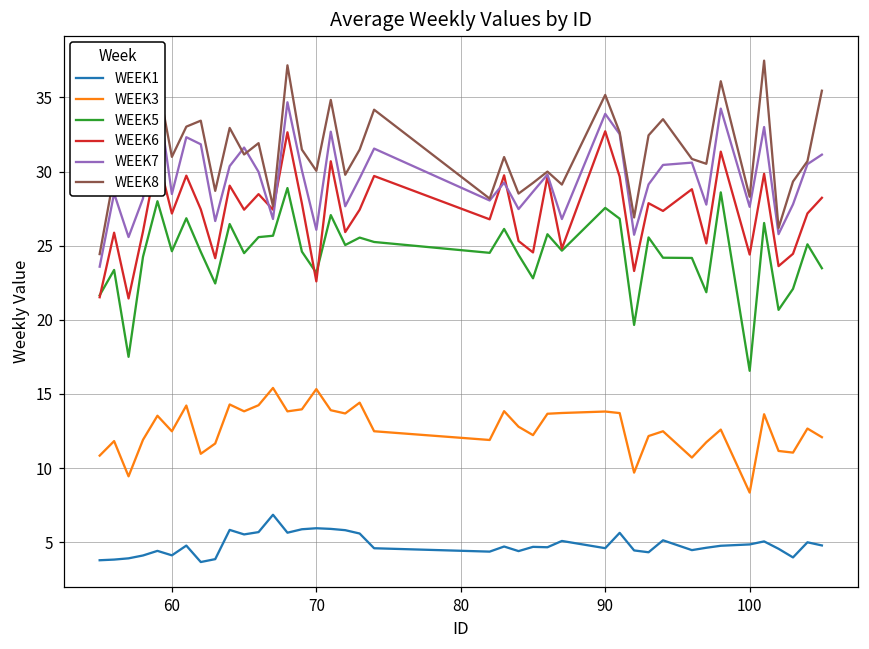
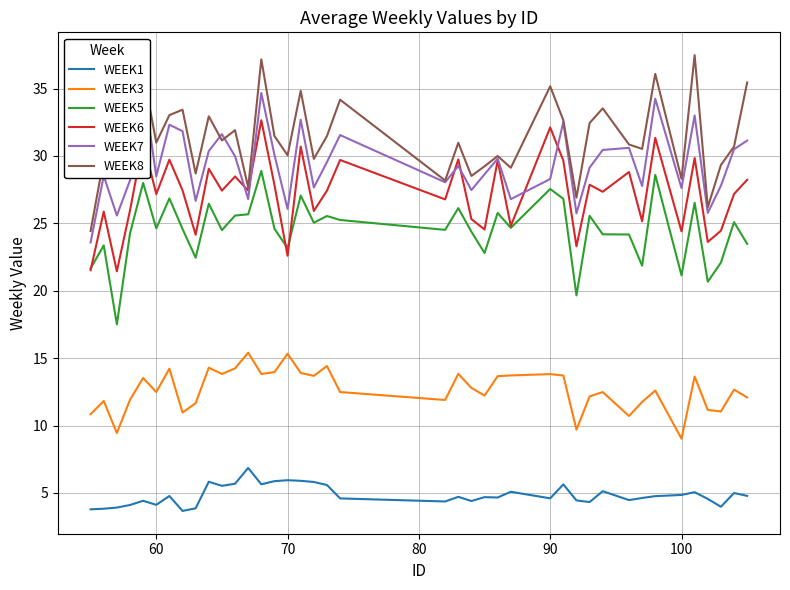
  {
    "WEEK1": {
      "60": 4.1,
      "70": 5.9,
      "90": 4.6,
      "100": 4.9
    },
    "WEEK3": {
      "60": 12.5,
      "70": 15.3,
      "90": 13.8,
-     "100": 8.4
+     "100": 9.0
    },
    "WEEK5": {
      "60": 24.6,
      "70": 23.2,
      "90": 27.5,
-     "100": 16.6
+     "100": 21.1
    },
    "WEEK6": {
      "60": 27.2,
      "70": 22.6,
-     "90": 32.7,
+     "90": 32.1,
      "100": 24.4
    },
    "WEEK7": {
      "60": 28.5,
      "70": 26.1,
-     "90": 33.9,
+     "90": 28.3,
      "100": 27.6
    },
    "WEEK8": {
      "60": 31.0,
      "70": 30.1,
      "90": 35.2,
      "100": 28.3
    }
  }
